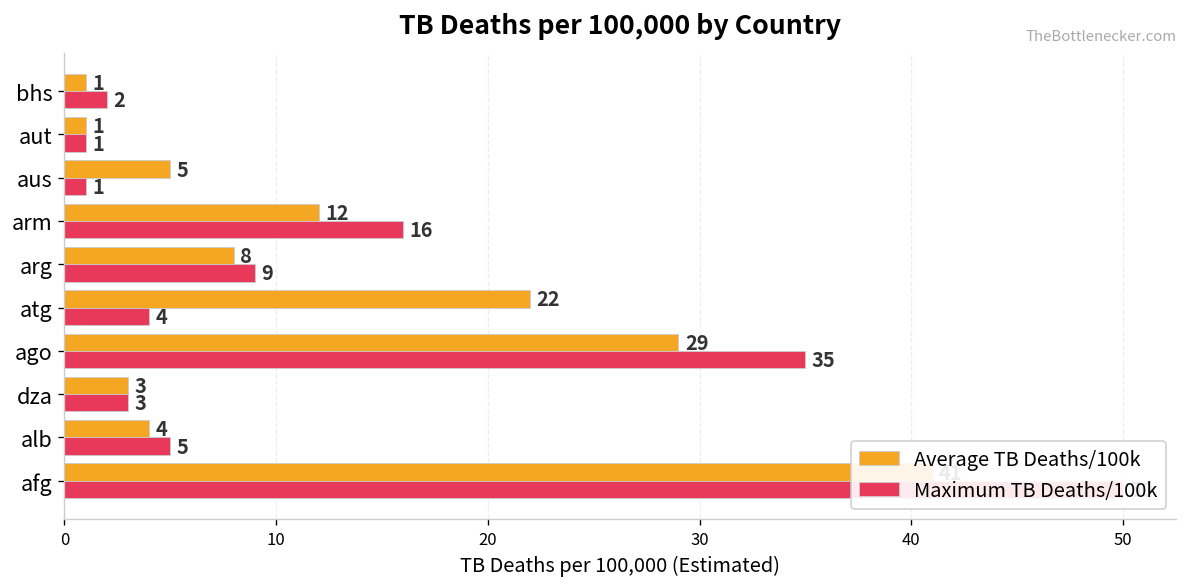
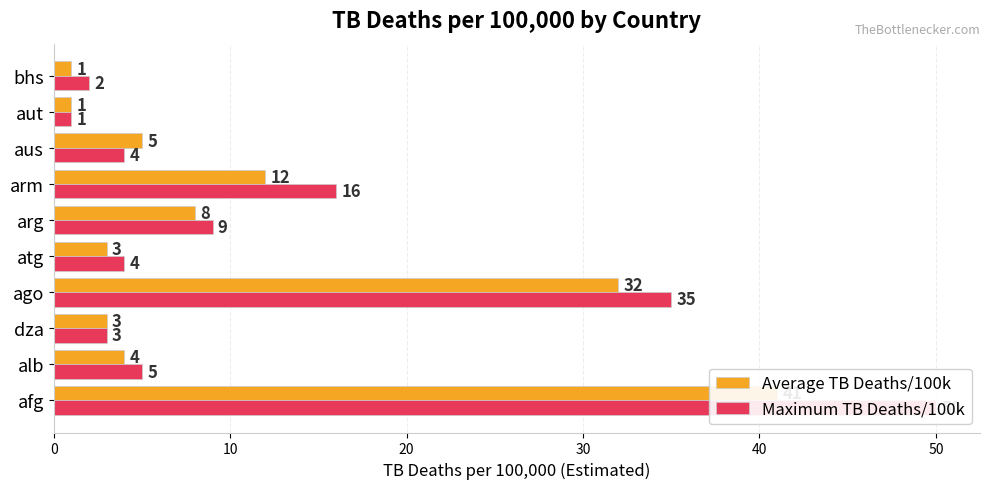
  {
    "Average TB Deaths/100k": {
      "bhs": 1,
      "aus": 5,
      "arm": 12,
      "arg": 8,
-     "atg": 22,
-     "ago": 29,
+     "atg": 3,
+     "ago": 32,
      "alb": 4
    },
    "Maximum TB Deaths/100k": {
      "bhs": 2,
-     "aus": 1,
+     "aus": 4,
      "arm": 16,
      "arg": 9,
      "atg": 4,
      "ago": 35,
      "alb": 5
    }
  }
